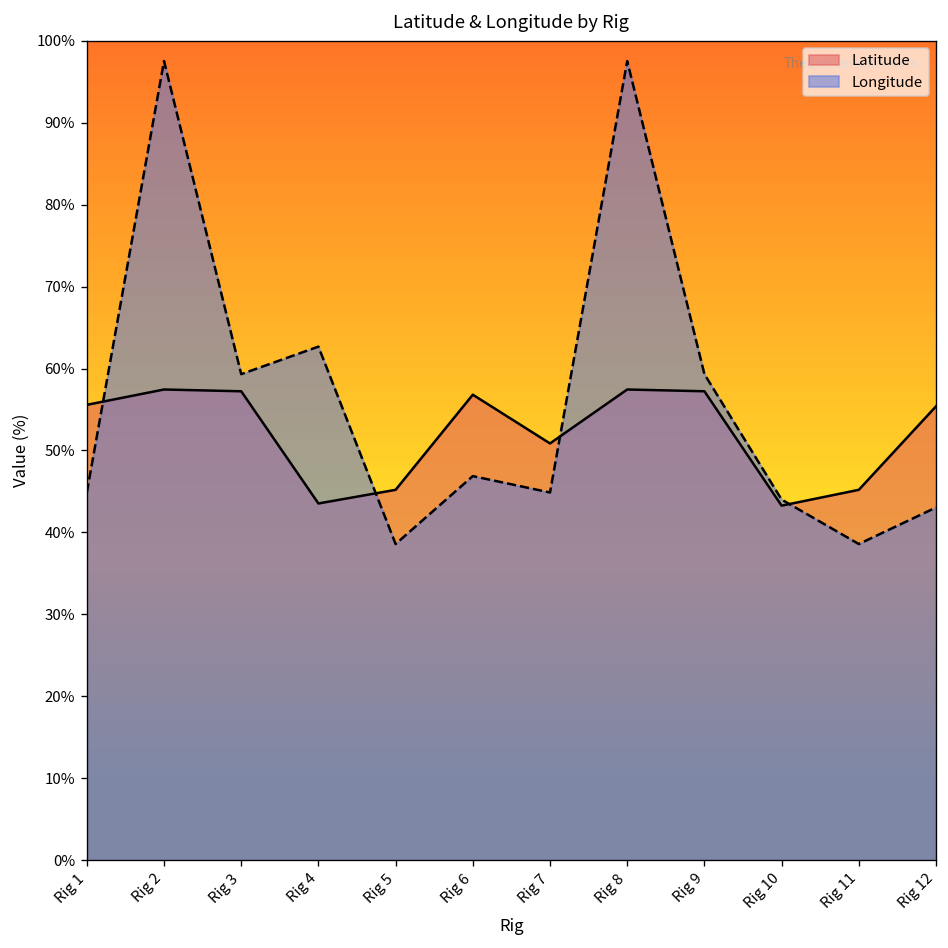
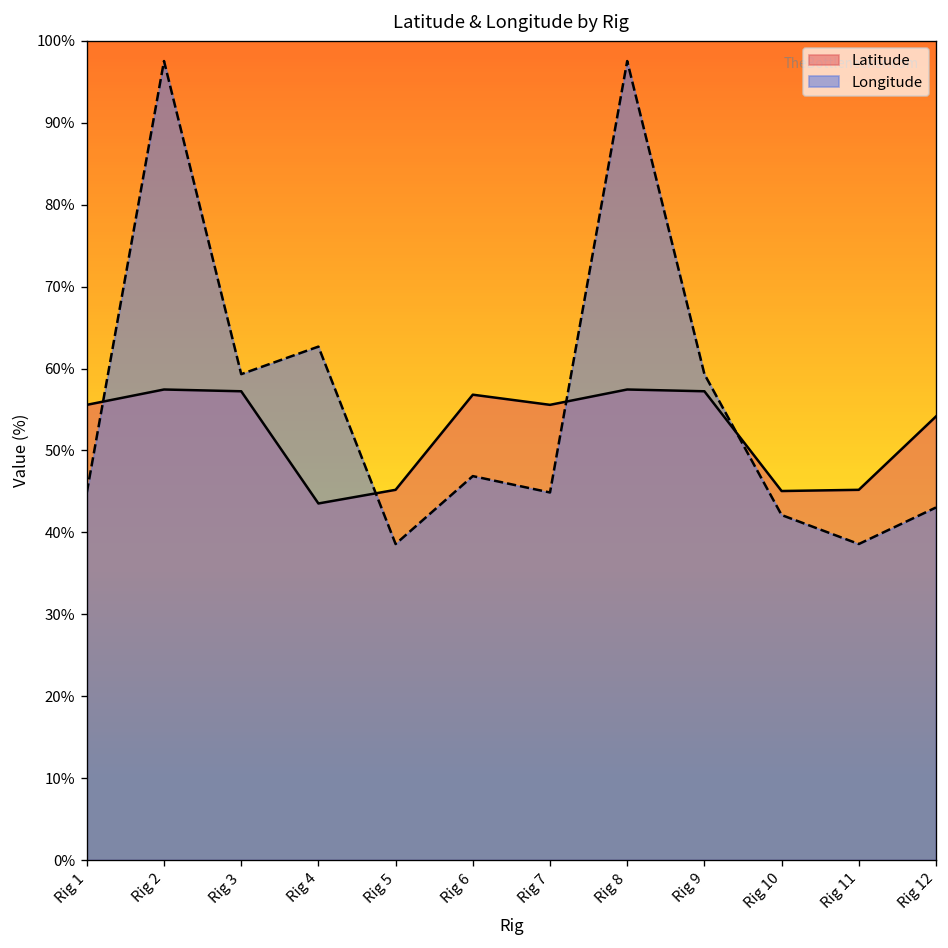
  {
    "Latitude": {
      "Rig 1": "56%",
      "Rig 2": "57%",
      "Rig 3": "57%",
      "Rig 4": "44%",
      "Rig 5": "45%",
      "Rig 6": "57%",
-     "Rig 7": "51%",
+     "Rig 7": "56%",
      "Rig 8": "57%",
      "Rig 9": "57%",
-     "Rig 10": "43%",
+     "Rig 10": "45%",
      "Rig 11": "45%",
-     "Rig 12": "55%"
+     "Rig 12": "54%"
    },
    "Longitude": {
      "Rig 1": "45%",
      "Rig 2": "98%",
      "Rig 3": "59%",
      "Rig 4": "63%",
      "Rig 5": "39%",
      "Rig 6": "47%",
      "Rig 7": "45%",
      "Rig 8": "98%",
      "Rig 9": "59%",
-     "Rig 10": "44%",
+     "Rig 10": "42%",
      "Rig 11": "39%",
      "Rig 12": "43%"
    }
  }
